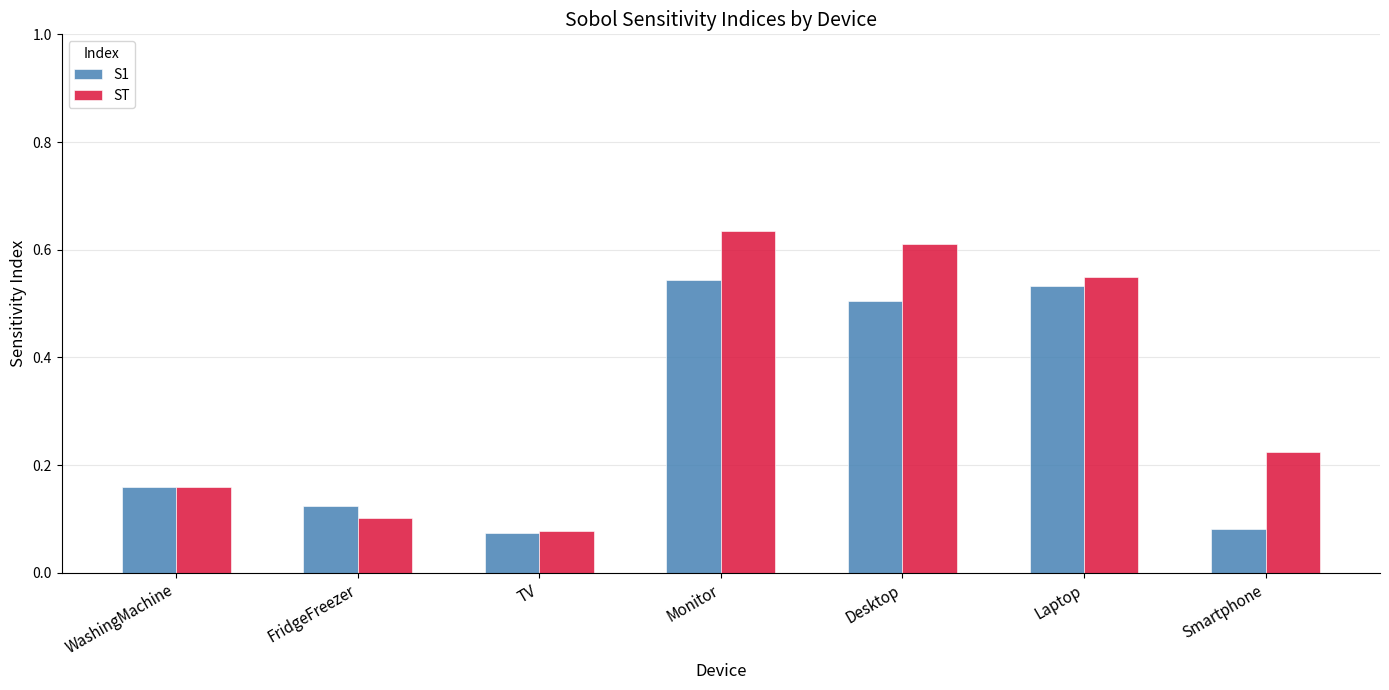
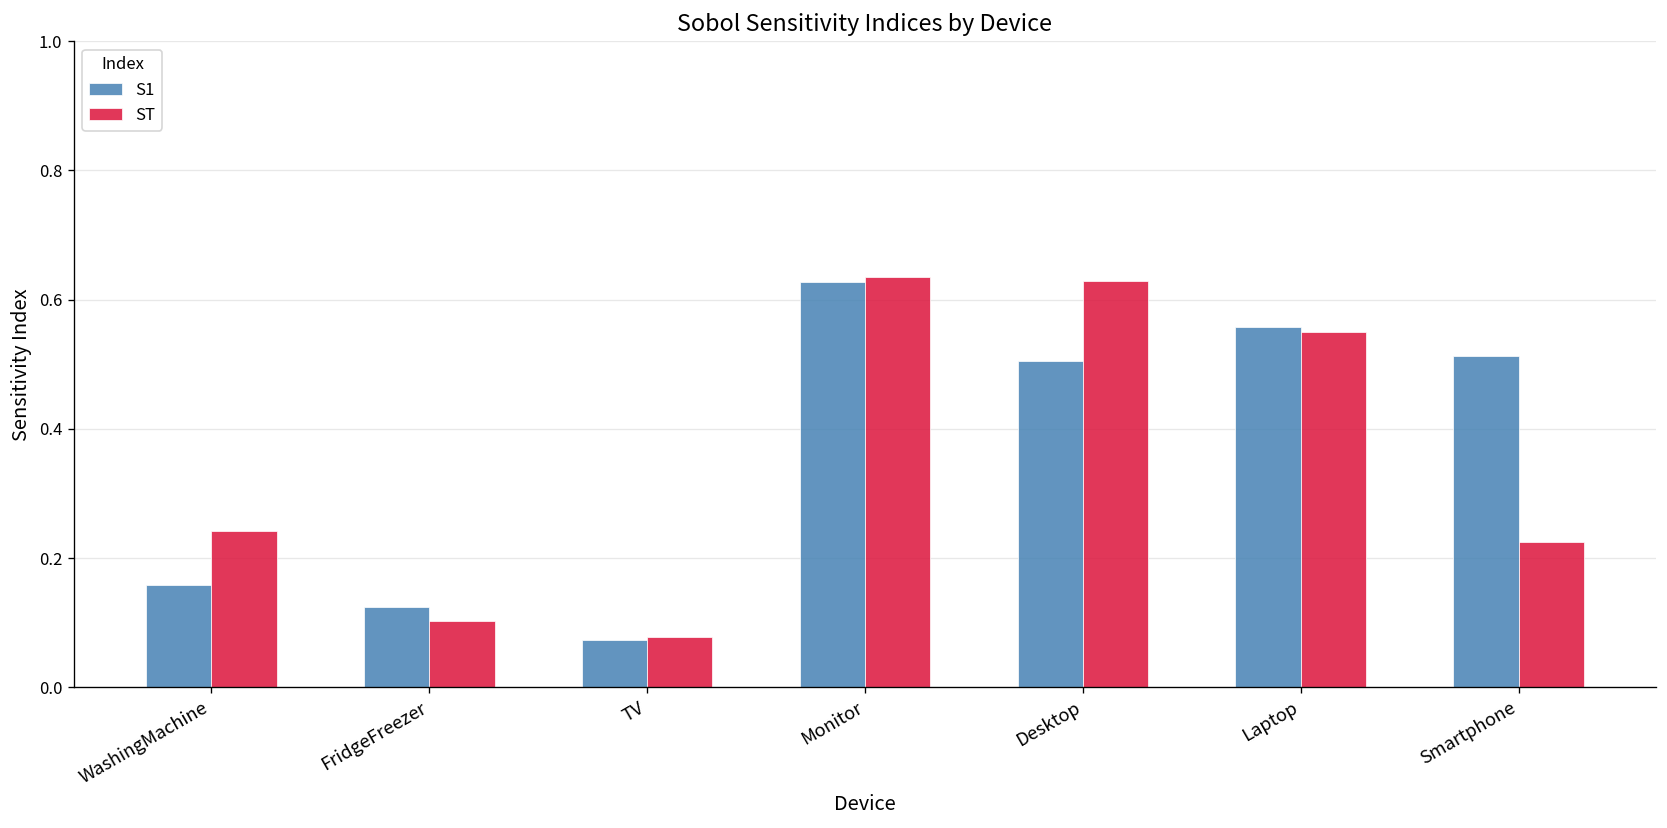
  {
    "S1": {
      "WashingMachine": 0.16,
      "FridgeFreezer": 0.12,
      "TV": 0.07,
-     "Monitor": 0.54,
+     "Monitor": 0.63,
      "Desktop": 0.50,
-     "Laptop": 0.53,
-     "Smartphone": 0.08
+     "Laptop": 0.56,
+     "Smartphone": 0.51
    },
    "ST": {
-     "WashingMachine": 0.16,
+     "WashingMachine": 0.24,
      "FridgeFreezer": 0.10,
      "TV": 0.08,
      "Monitor": 0.63,
-     "Desktop": 0.61,
+     "Desktop": 0.63,
      "Laptop": 0.55,
      "Smartphone": 0.22
    }
  }
